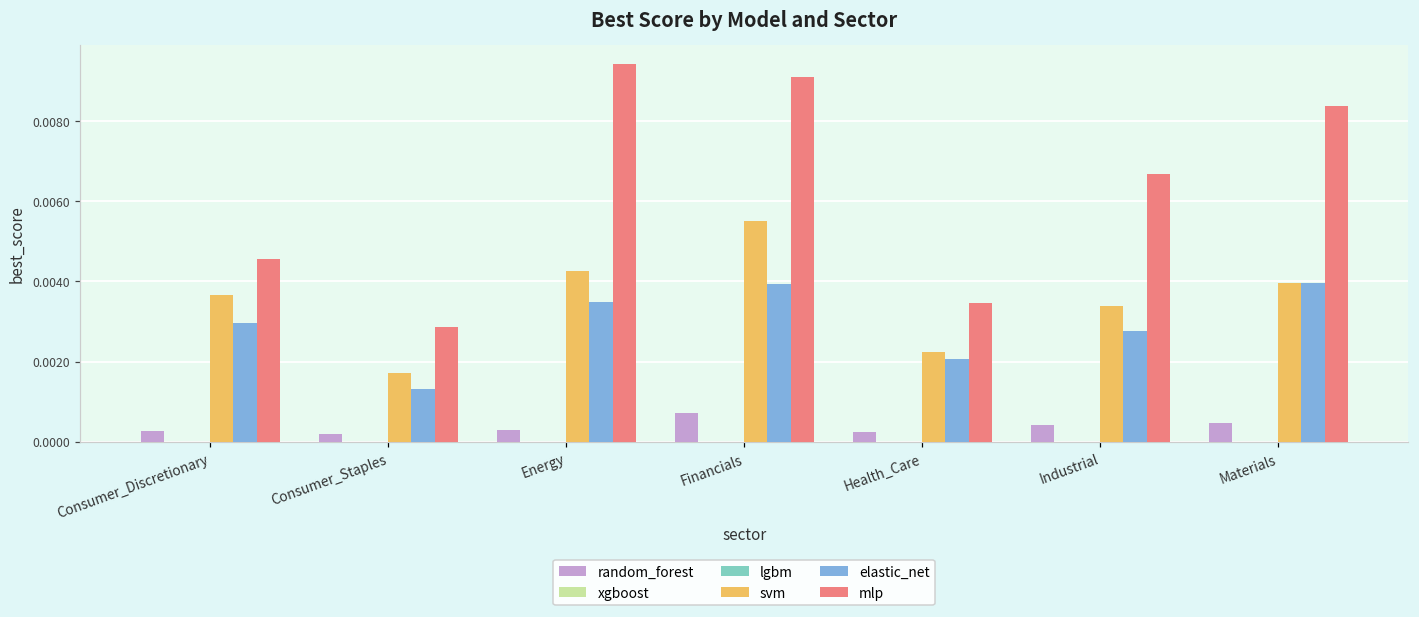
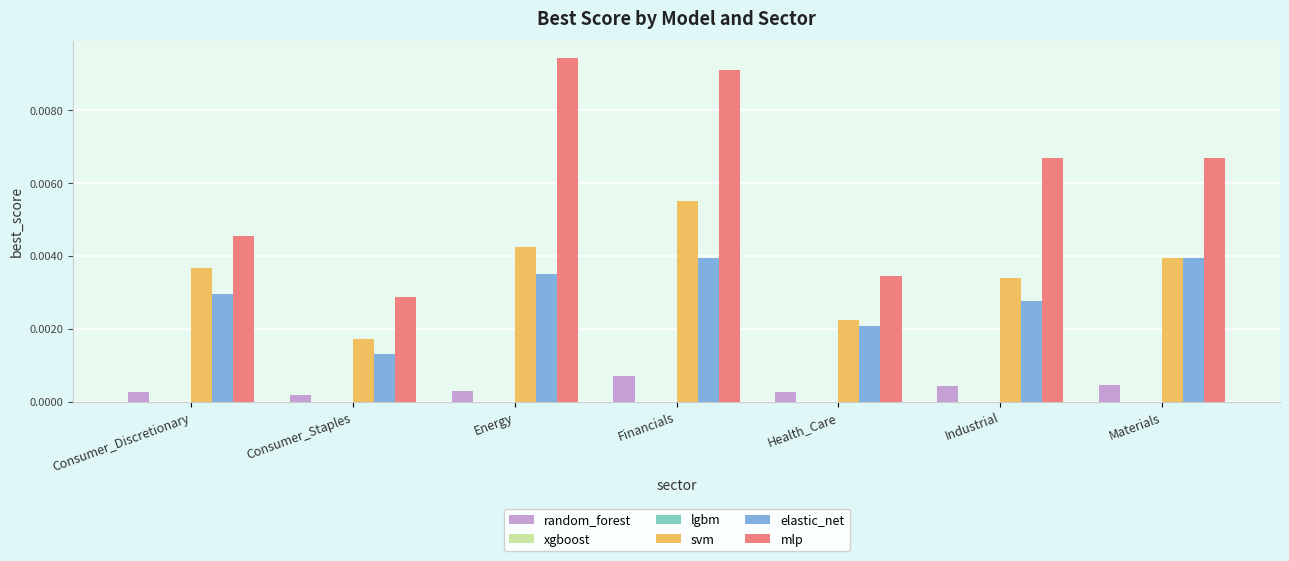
  {
    "random_forest": {
      "Consumer_Discretionary": 0.0003,
      "Consumer_Staples": 0.0002,
      "Energy": 0.0003,
      "Financials": 0.0007,
      "Health_Care": 0.0002,
      "Industrial": 0.0004,
      "Materials": 0.0005
    },
    "svm": {
      "Consumer_Discretionary": 0.0037,
      "Consumer_Staples": 0.0017,
      "Energy": 0.0043,
      "Financials": 0.0055,
      "Health_Care": 0.0022,
      "Industrial": 0.0034,
      "Materials": 0.0040
    },
    "mlp": {
      "Consumer_Discretionary": 0.0046,
      "Consumer_Staples": 0.0029,
      "Energy": 0.0094,
      "Financials": 0.0091,
      "Health_Care": 0.0035,
      "Industrial": 0.0067,
-     "Materials": 0.0084
+     "Materials": 0.0067
    }
  }
